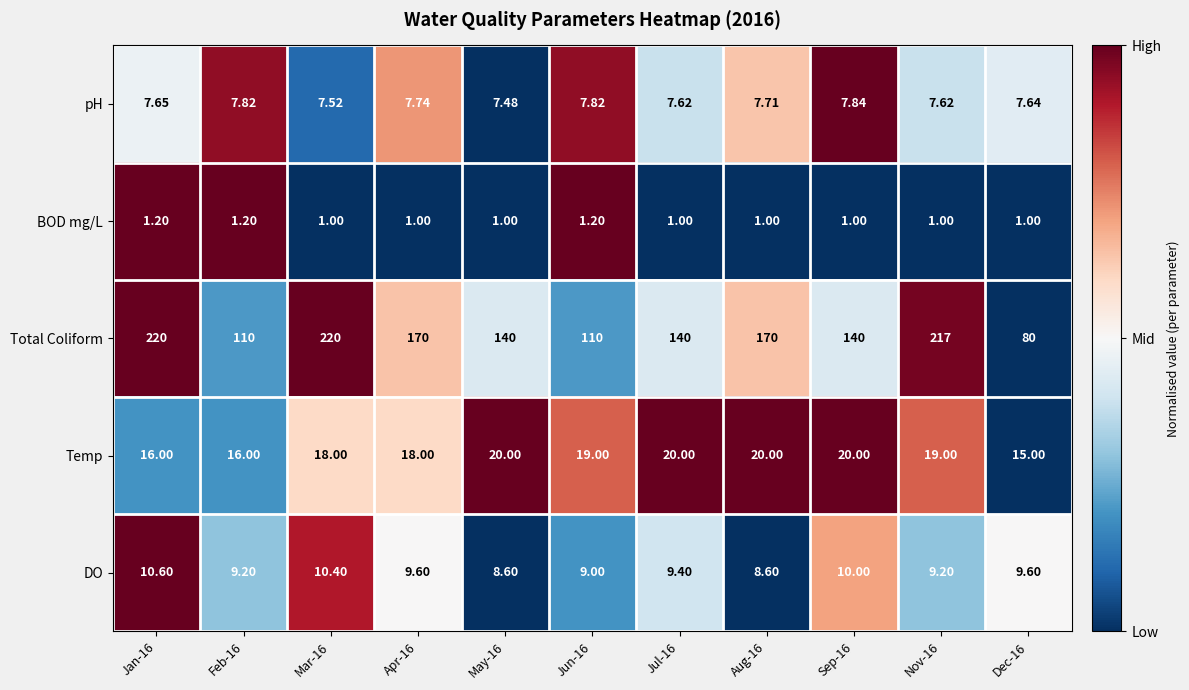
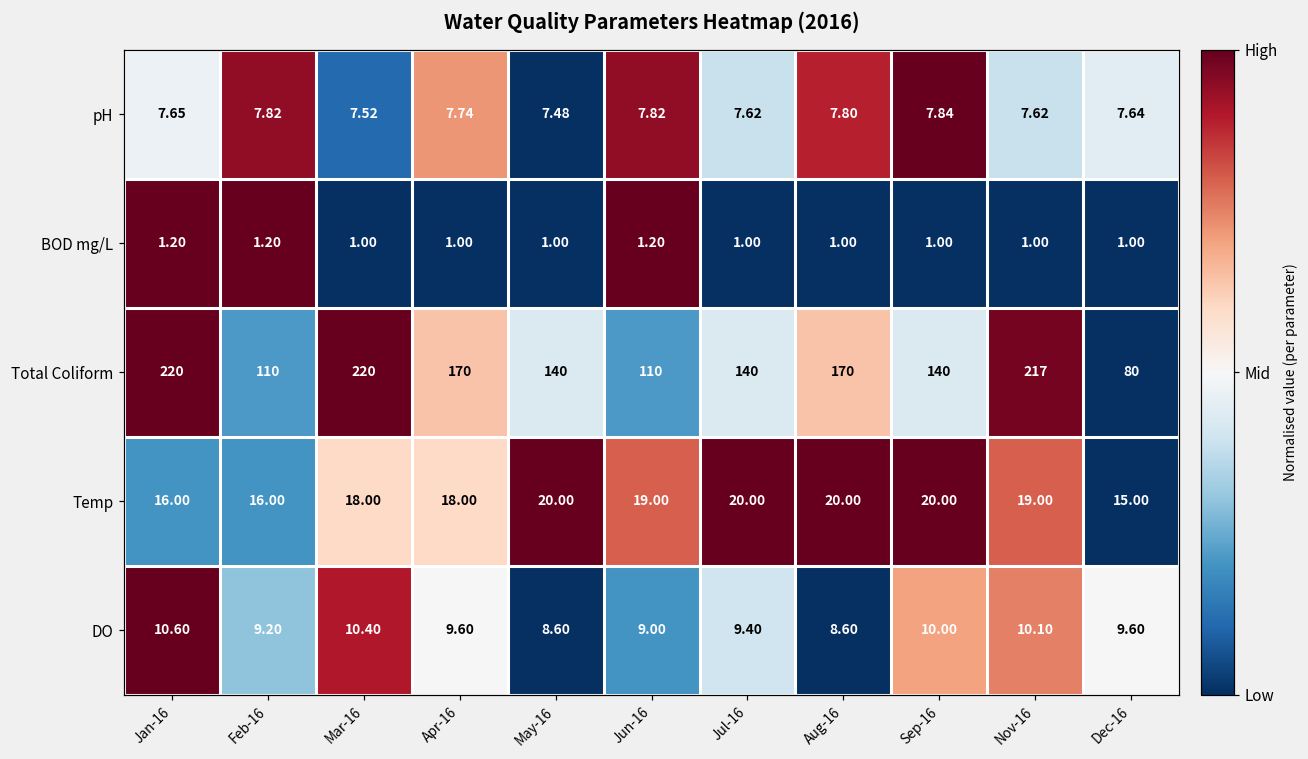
  {
    "pH": {
      "Jan-16": 7.65,
      "Feb-16": 7.82,
      "Mar-16": 7.52,
      "Apr-16": 7.74,
      "May-16": 7.48,
      "Jun-16": 7.82,
      "Jul-16": 7.62,
-     "Aug-16": 7.71,
+     "Aug-16": 7.80,
      "Sep-16": 7.84,
      "Nov-16": 7.62,
      "Dec-16": 7.64
    },
    "BOD mg/L": {
      "Jan-16": 1.20,
      "Feb-16": 1.20,
      "Mar-16": 1.00,
      "Apr-16": 1.00,
      "May-16": 1.00,
      "Jun-16": 1.20,
      "Jul-16": 1.00,
      "Aug-16": 1.00,
      "Sep-16": 1.00,
      "Nov-16": 1.00,
      "Dec-16": 1.00
    },
    "Total Coliform": {
      "Jan-16": 220,
      "Feb-16": 110,
      "Mar-16": 220,
      "Apr-16": 170,
      "May-16": 140,
      "Jun-16": 110,
      "Jul-16": 140,
      "Aug-16": 170,
      "Sep-16": 140,
      "Nov-16": 217,
      "Dec-16": 80
    },
    "Temp": {
      "Jan-16": 16.00,
      "Feb-16": 16.00,
      "Mar-16": 18.00,
      "Apr-16": 18.00,
      "May-16": 20.00,
      "Jun-16": 19.00,
      "Jul-16": 20.00,
      "Aug-16": 20.00,
      "Sep-16": 20.00,
      "Nov-16": 19.00,
      "Dec-16": 15.00
    },
    "DO": {
      "Jan-16": 10.60,
      "Feb-16": 9.20,
      "Mar-16": 10.40,
      "Apr-16": 9.60,
      "May-16": 8.60,
      "Jun-16": 9.00,
      "Jul-16": 9.40,
      "Aug-16": 8.60,
      "Sep-16": 10.00,
-     "Nov-16": 9.20,
+     "Nov-16": 10.10,
      "Dec-16": 9.60
    }
  }
